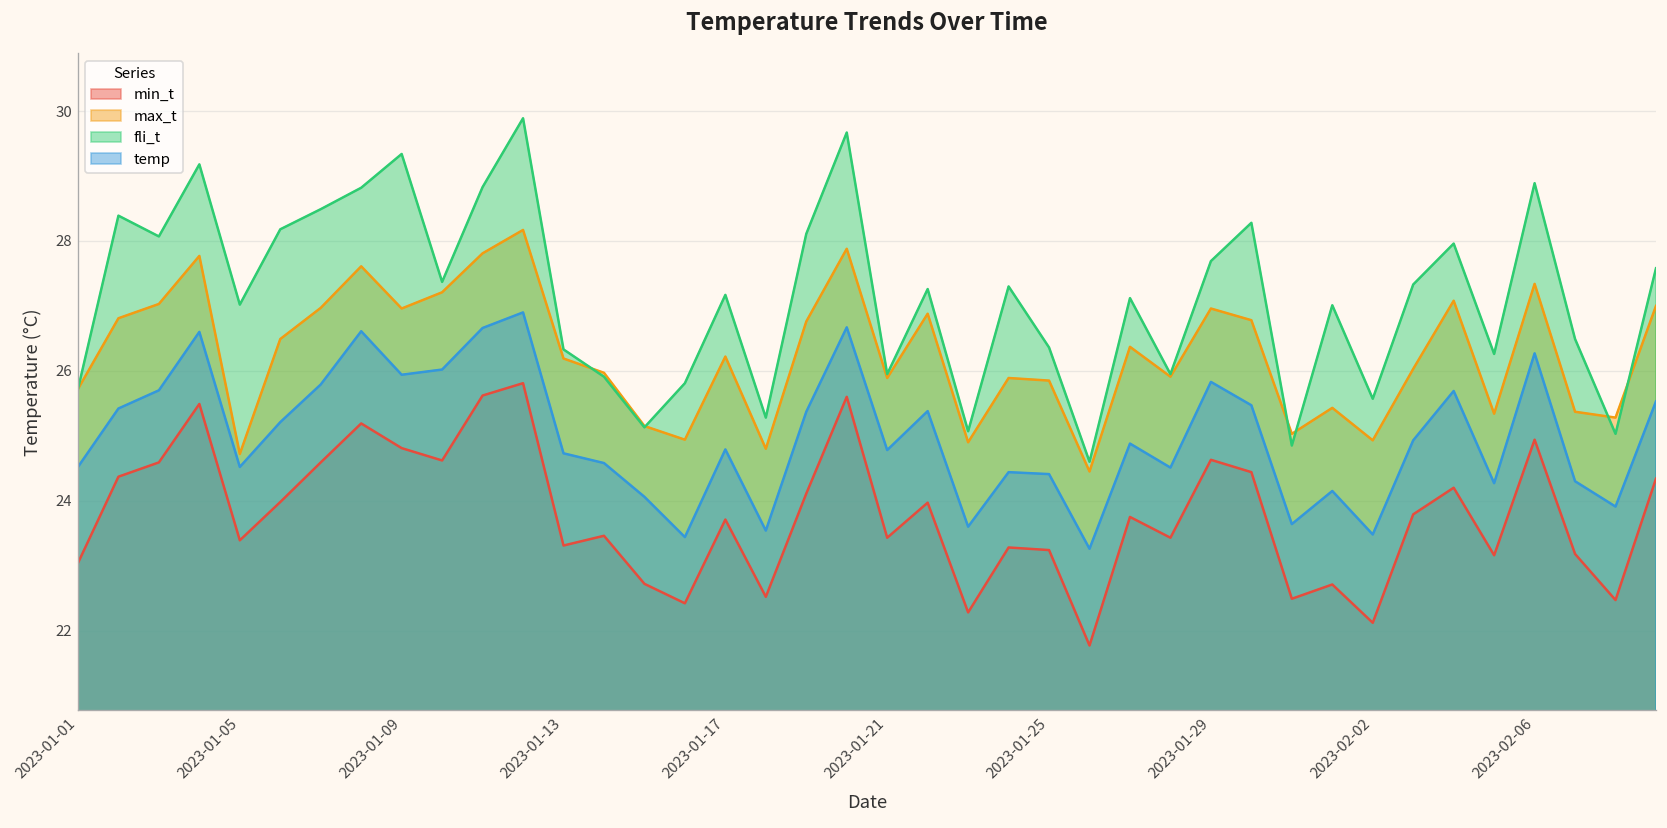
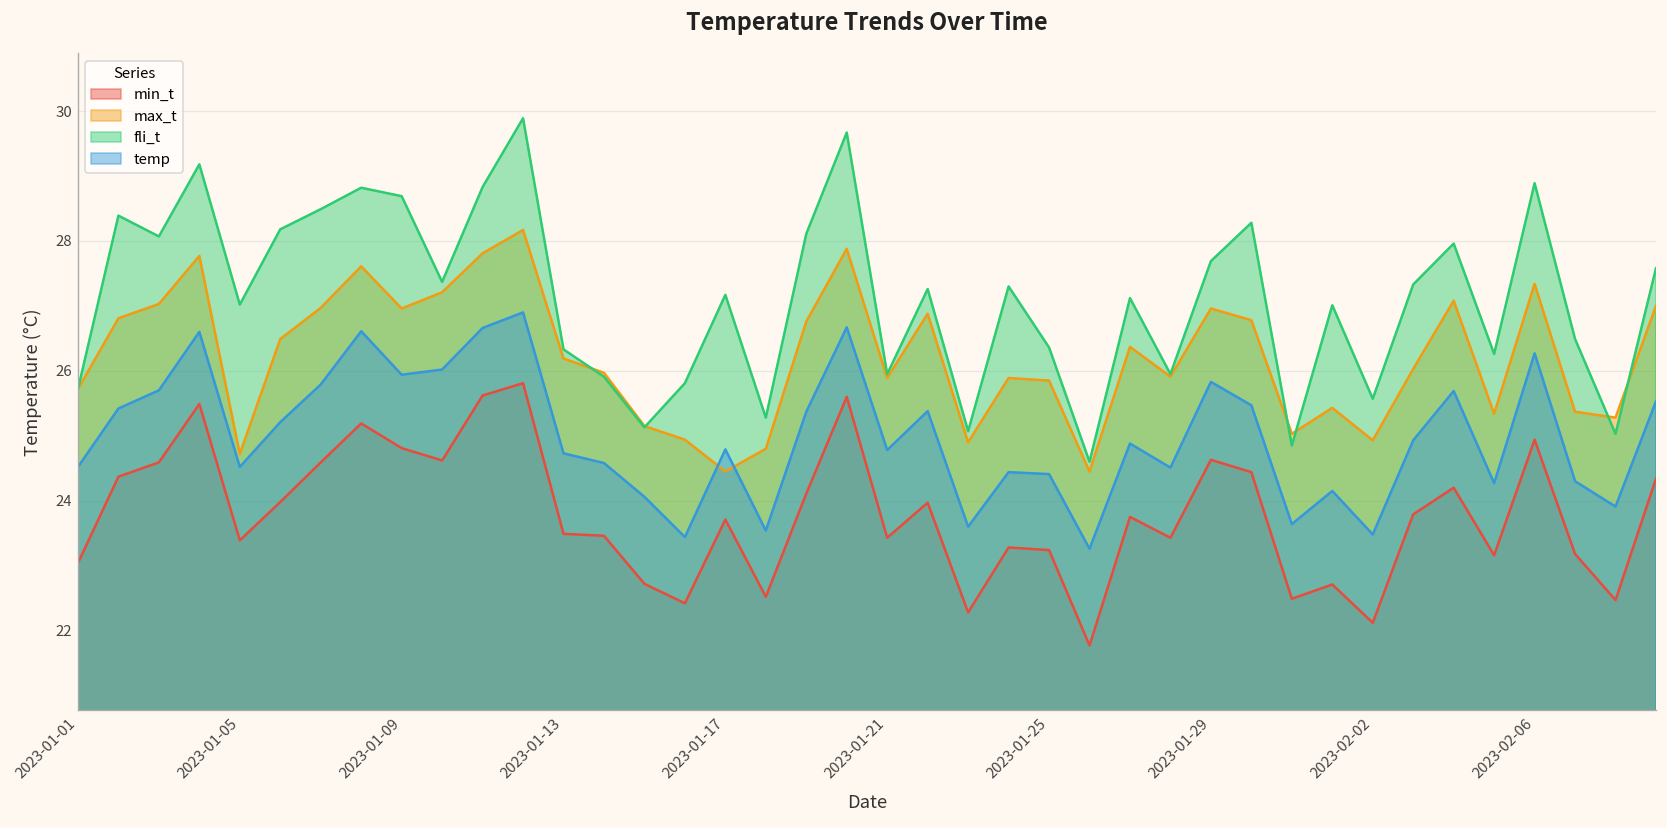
  {
    "min_t": {
      "2023-01-01": 23.0,
      "2023-01-05": 23.4,
      "2023-01-09": 24.8,
-     "2023-01-13": 23.3,
+     "2023-01-13": 23.5,
      "2023-01-17": 23.7,
      "2023-01-21": 23.4,
      "2023-01-25": 23.2,
      "2023-01-29": 24.6,
      "2023-02-02": 22.1,
      "2023-02-06": 24.9
    },
    "max_t": {
      "2023-01-05": 24.7,
      "2023-01-09": 27.0,
      "2023-01-13": 26.2,
-     "2023-01-17": 26.2,
+     "2023-01-17": 24.5,
      "2023-01-21": 25.9,
      "2023-01-25": 25.9,
      "2023-01-29": 27.0,
      "2023-02-02": 24.9,
      "2023-02-06": 27.3
    },
    "fli_t": {
      "2023-01-05": 27.0,
-     "2023-01-09": 29.3,
+     "2023-01-09": 28.7,
      "2023-01-13": 26.3,
      "2023-01-17": 27.2,
      "2023-01-21": 26.0,
      "2023-01-25": 26.4,
      "2023-01-29": 27.7,
      "2023-02-02": 25.6,
      "2023-02-06": 28.9
    },
    "temp": {
      "2023-01-01": 24.5,
      "2023-01-05": 24.5,
      "2023-01-09": 25.9,
      "2023-01-13": 24.7,
      "2023-01-17": 24.8,
      "2023-01-21": 24.8,
      "2023-01-25": 24.4,
      "2023-01-29": 25.8,
      "2023-02-02": 23.5,
      "2023-02-06": 26.3
    }
  }
